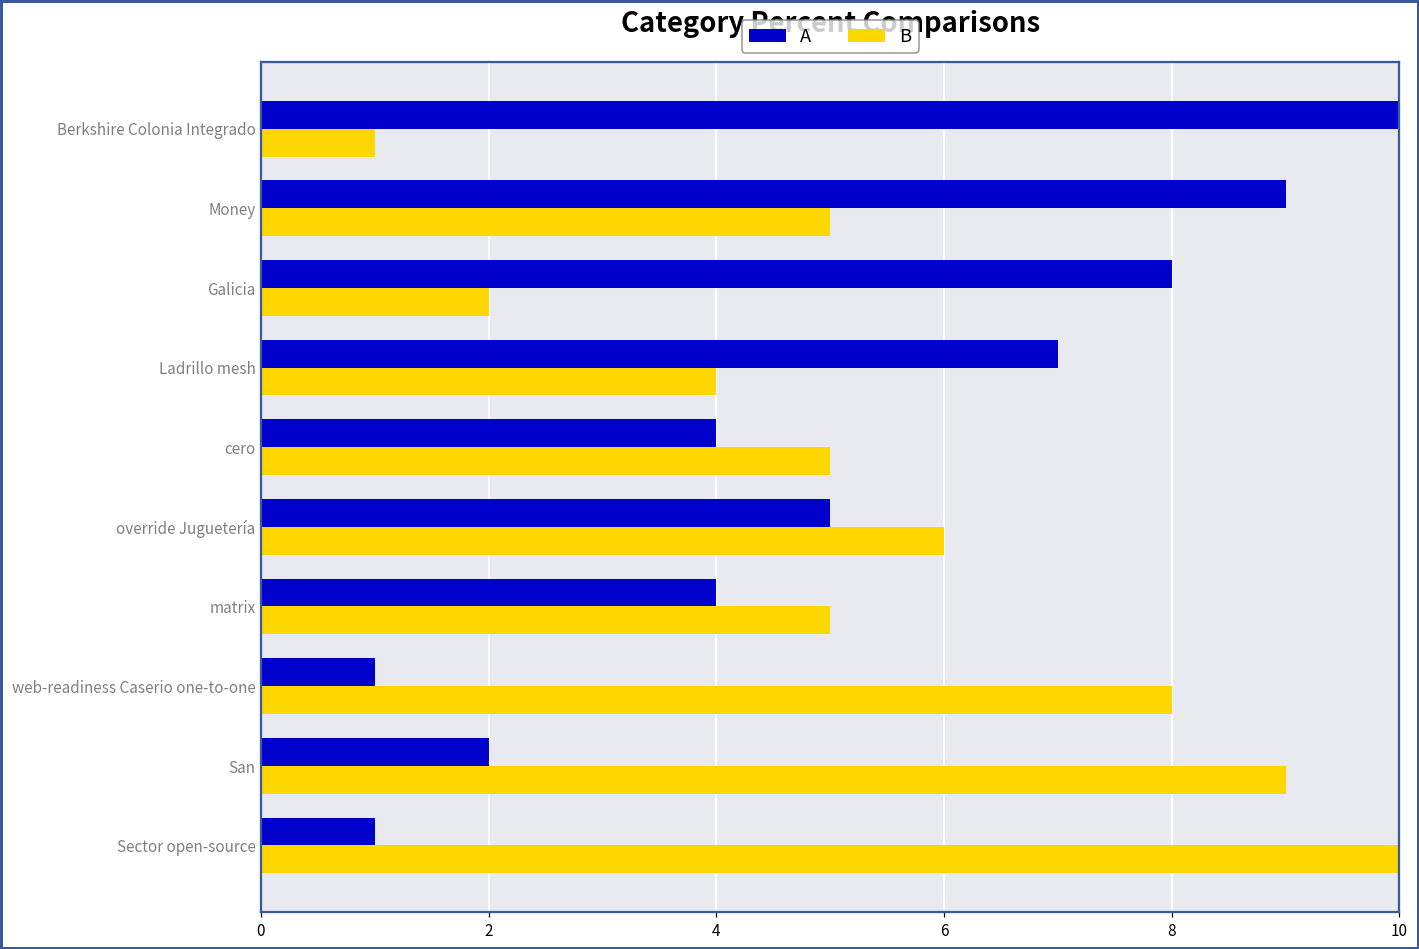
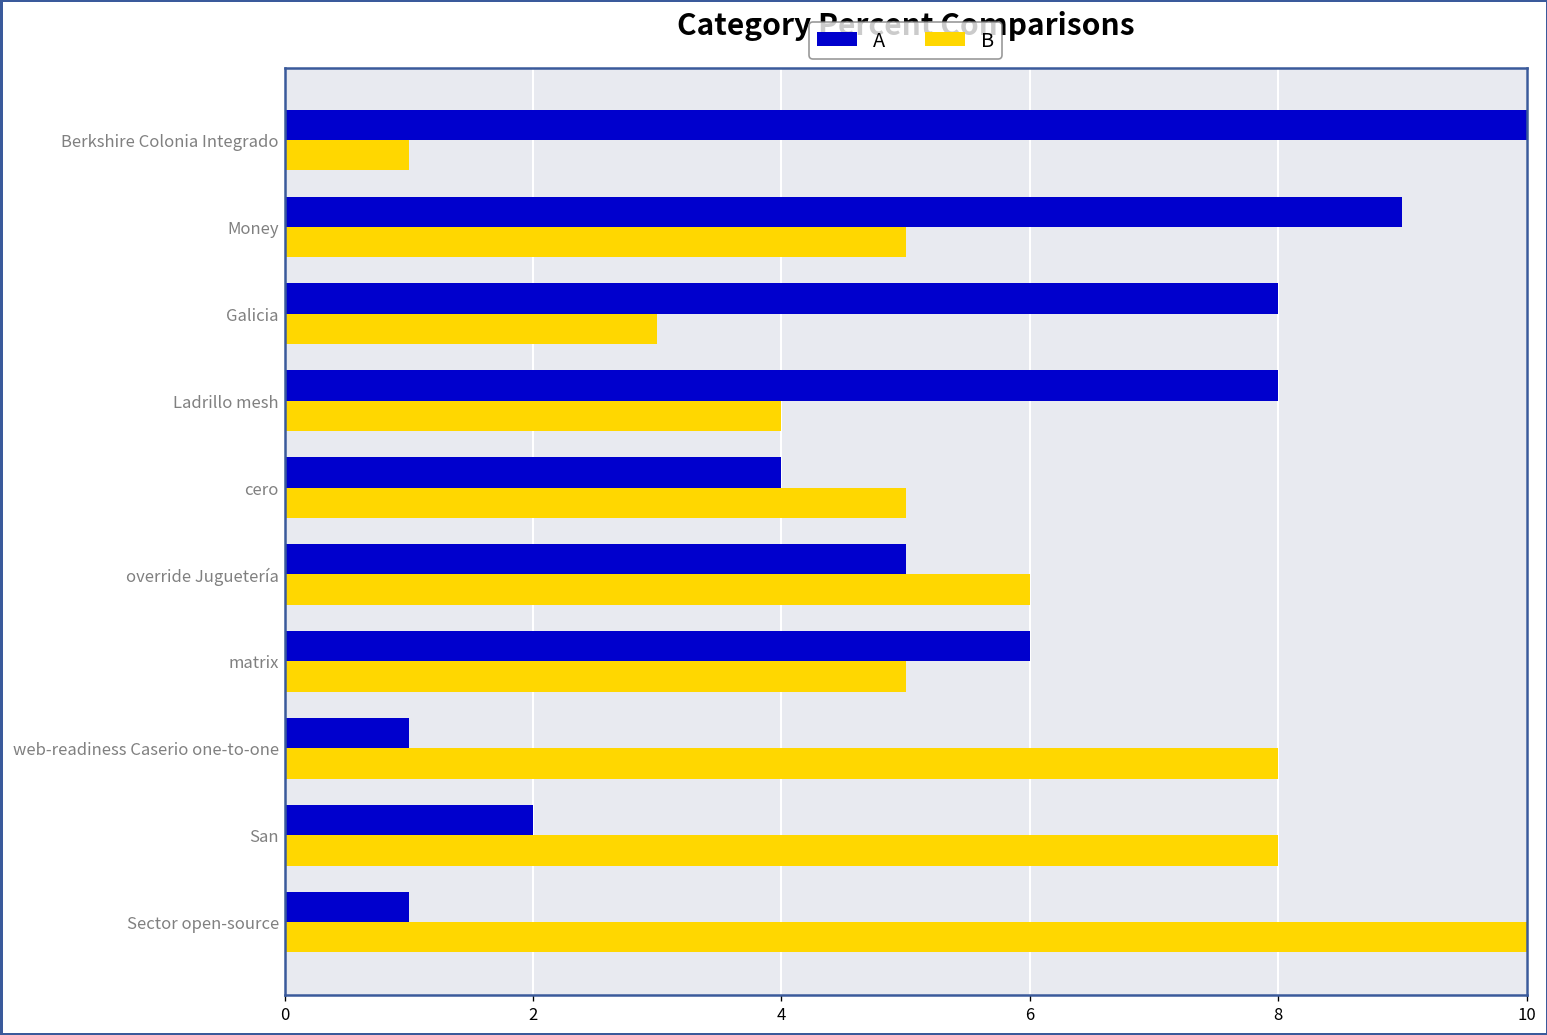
  {
    "A": {
      "Berkshire Colonia Integrado": 10,
      "Money": 9,
      "Galicia": 8,
-     "Ladrillo mesh": 7,
+     "Ladrillo mesh": 8,
      "cero": 4,
      "override Juguetería": 5,
-     "matrix": 4,
+     "matrix": 6,
      "web-readiness Caserio one-to-one": 1,
      "San": 2,
      "Sector open-source": 1
    },
    "B": {
      "Berkshire Colonia Integrado": 1.00,
      "Money": 5.00,
-     "Galicia": 2.00,
+     "Galicia": 3.00,
      "Ladrillo mesh": 4.00,
      "cero": 5.00,
      "override Juguetería": 6.00,
      "matrix": 5.00,
      "web-readiness Caserio one-to-one": 8.00,
-     "San": 9.00,
+     "San": 8.00,
      "Sector open-source": 10.00
    }
  }
